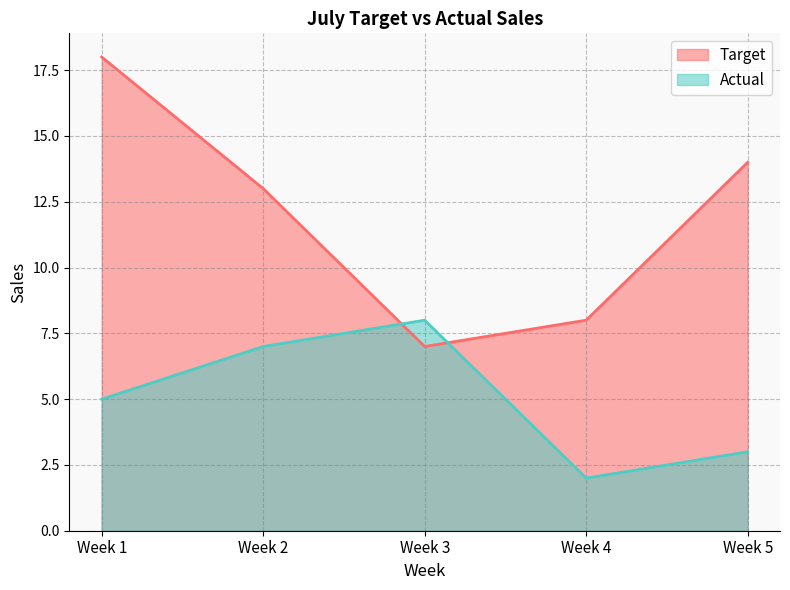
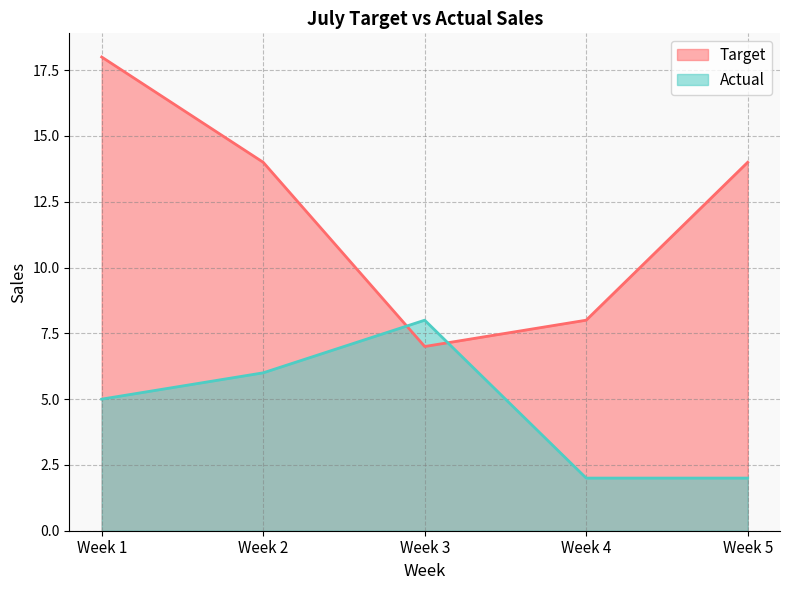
  {
    "Target": {
      "Week 1": 18,
-     "Week 2": 13,
+     "Week 2": 14,
      "Week 3": 7,
      "Week 4": 8,
      "Week 5": 14
    },
    "Actual": {
      "Week 1": 5,
-     "Week 2": 7,
+     "Week 2": 6,
      "Week 3": 8,
      "Week 4": 2,
-     "Week 5": 3
+     "Week 5": 2
    }
  }
